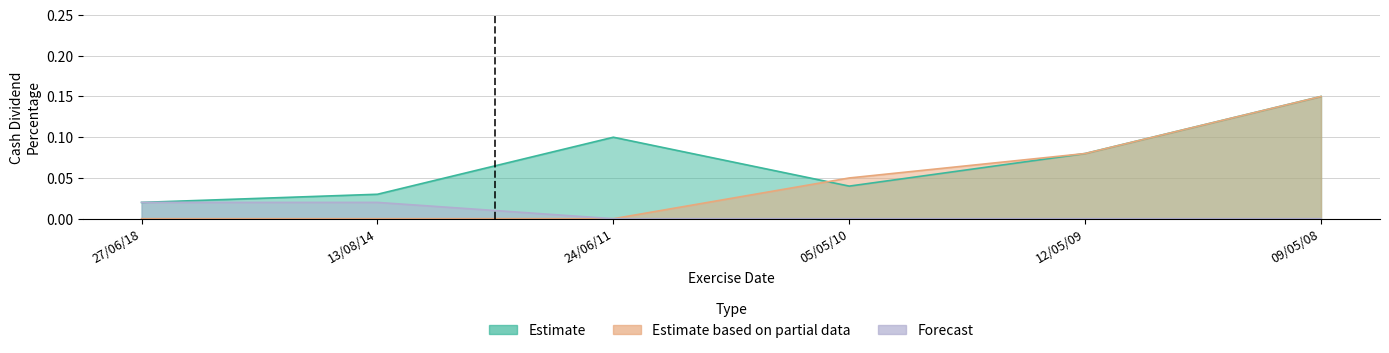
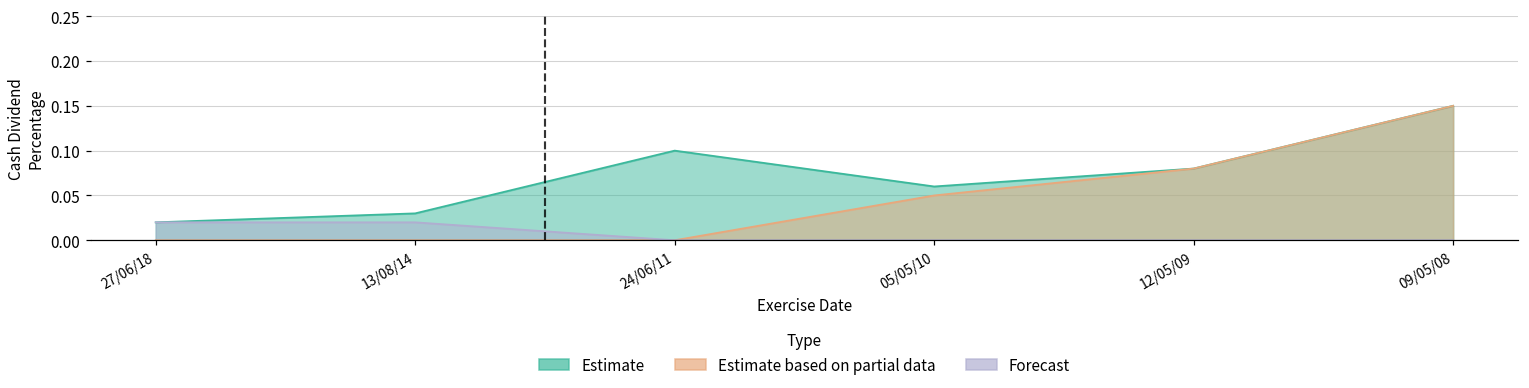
  {
    "Estimate": {
      "13/08/14": 0.03,
      "24/06/11": 0.10,
-     "05/05/10": 0.04
+     "05/05/10": 0.06
    },
    "Estimate based on partial data": {
      "27/06/18": 0.00,
      "13/08/14": 0.00,
      "05/05/10": 0.05
    },
    "Forecast": {
      "13/08/14": 0.02,
      "05/05/10": 0.00,
      "12/05/09": 0.00,
      "09/05/08": 0.00
    }
  }
